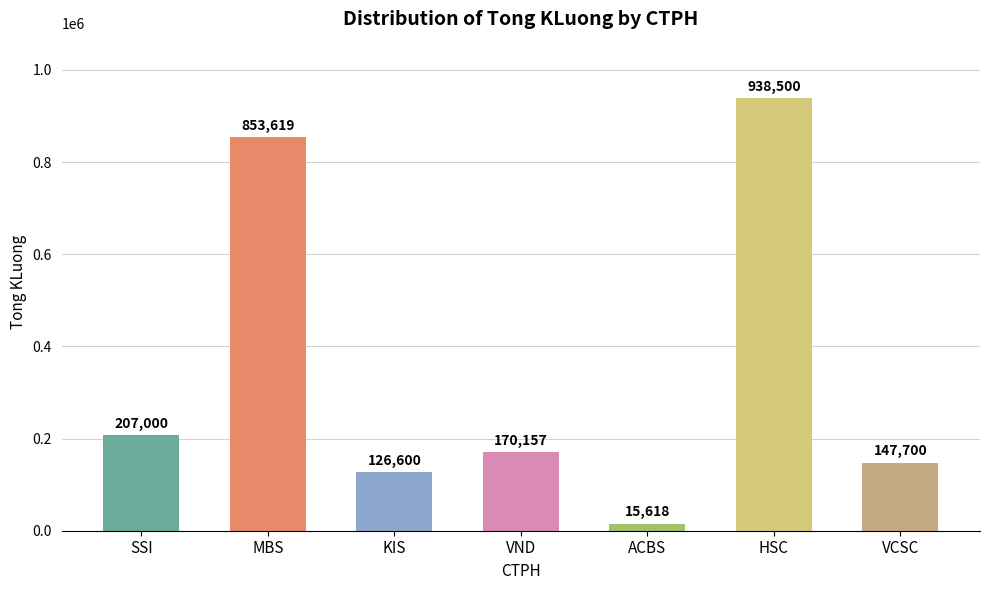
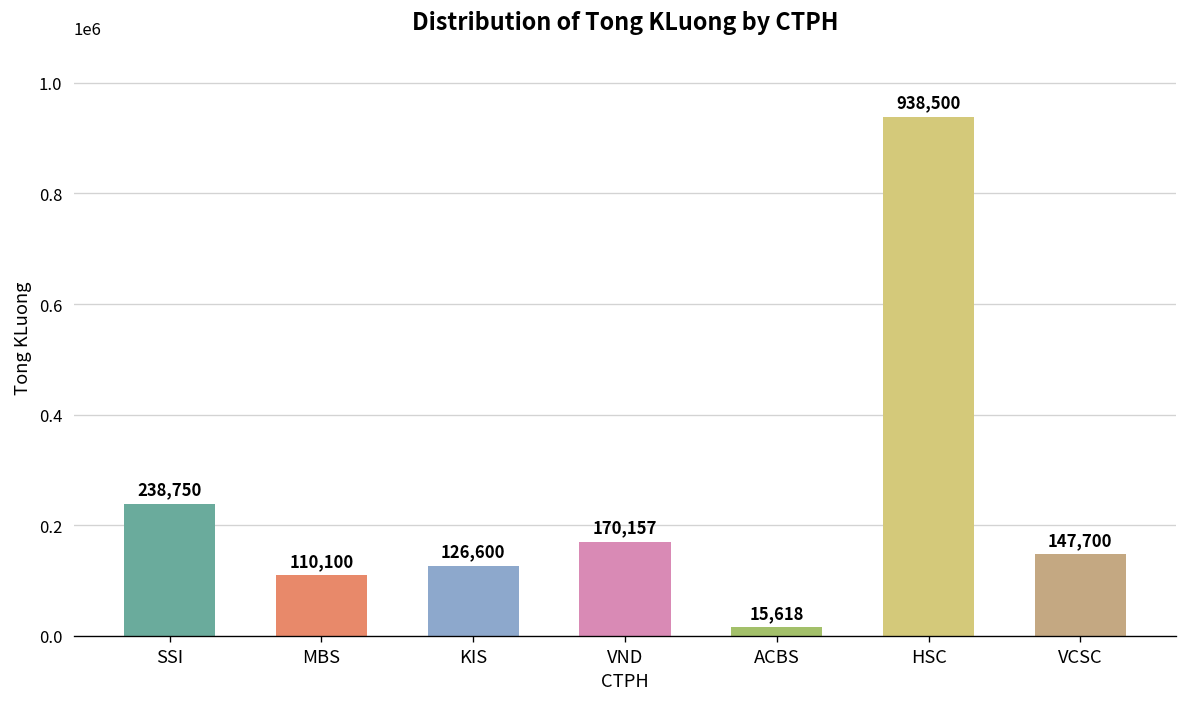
  {
-   "SSI": "207,000",
-   "MBS": "853,619",
+   "SSI": "238,750",
+   "MBS": "110,100",
    "KIS": "126,600",
    "VND": "170,157",
    "ACBS": "15,618",
    "HSC": "938,500",
    "VCSC": "147,700"
  }
